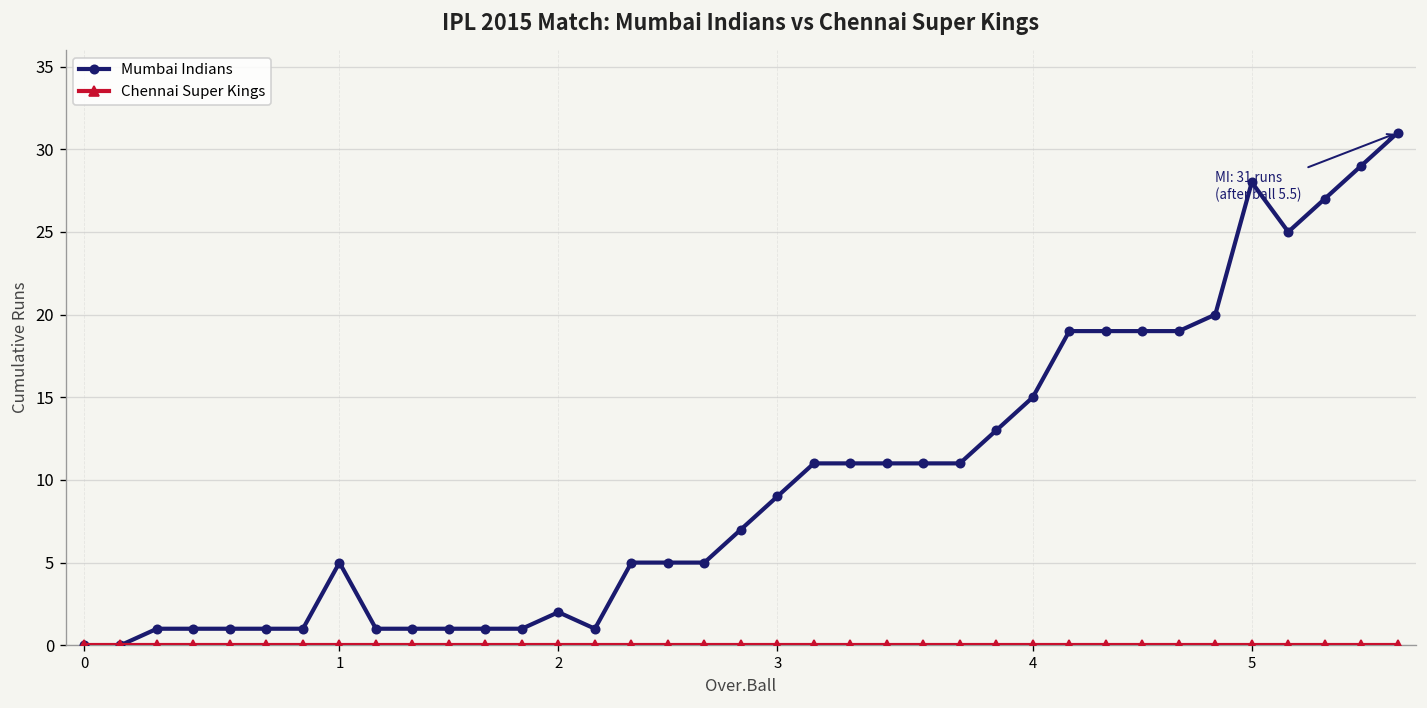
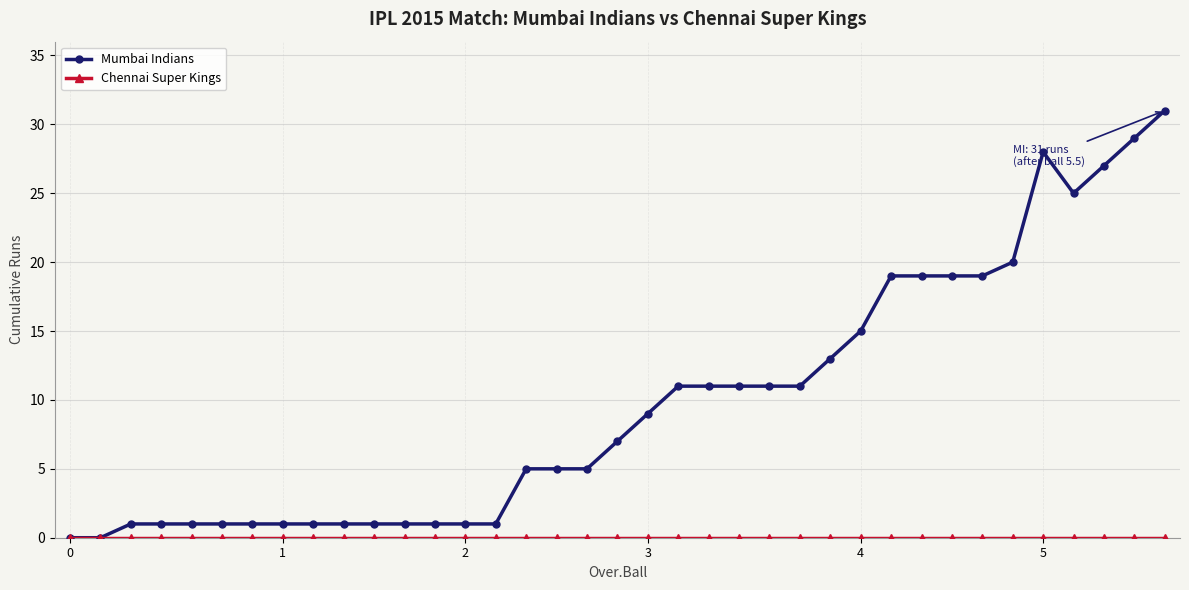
  {
    "Mumbai Indians": {
-     "1": 5,
-     "2": 2,
+     "1": 1,
+     "2": 1,
      "3": 9,
      "4": 15
    },
    "Chennai Super Kings": {
      "1": 0,
      "2": 0,
      "3": 0,
      "4": 0,
      "5": 0
    }
  }
